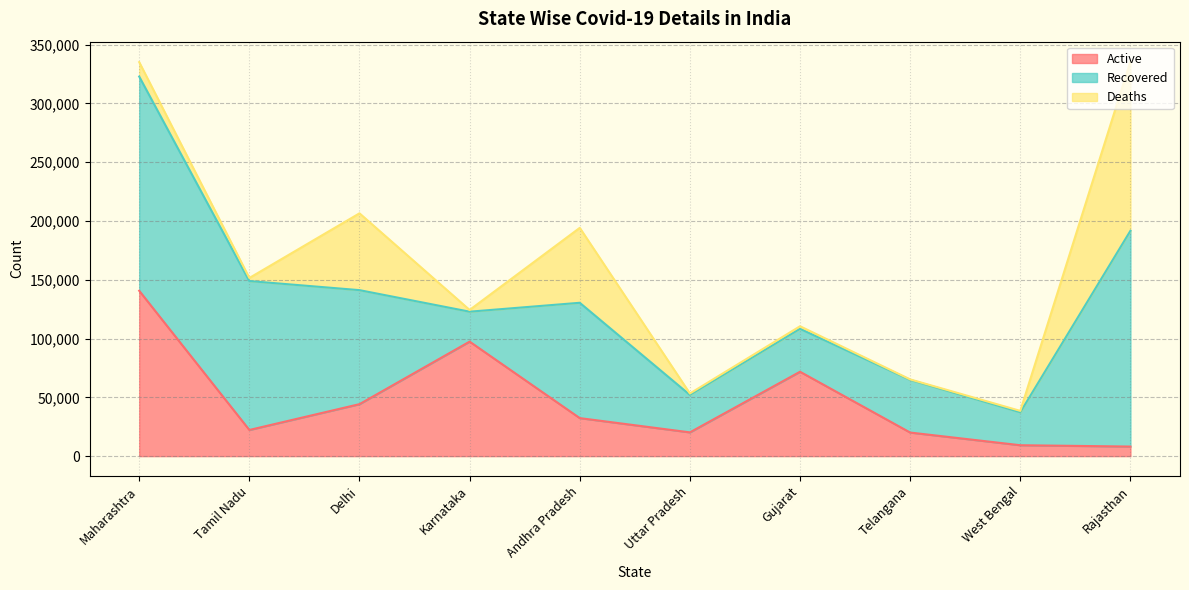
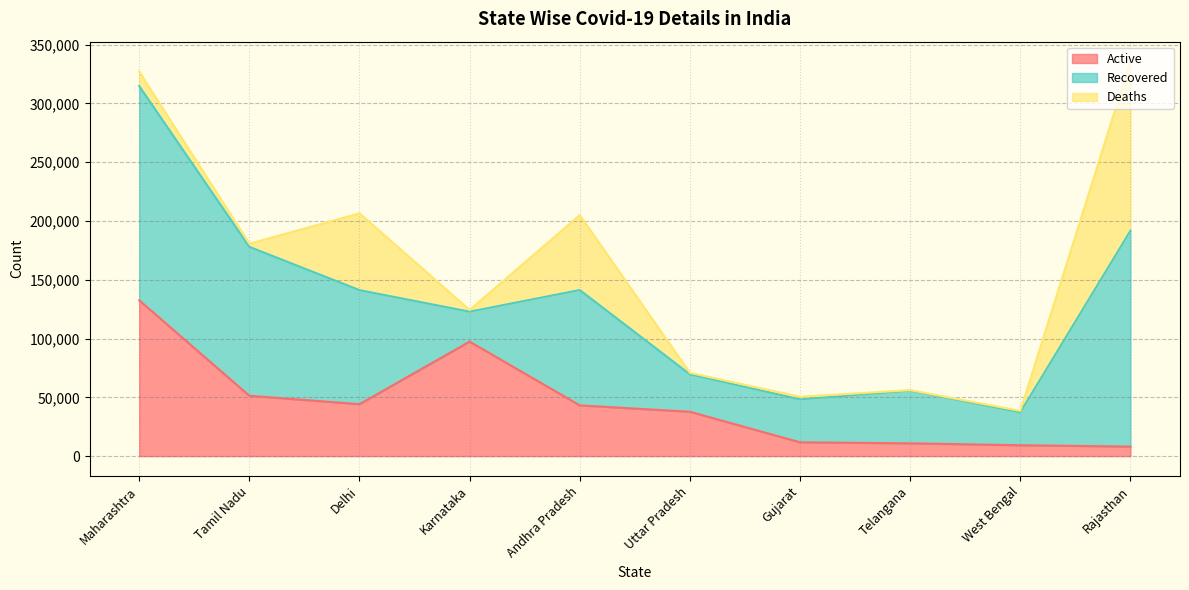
  {
    "Active": {
-     "Maharashtra": "141,000",
-     "Tamil Nadu": "22,000",
+     "Maharashtra": "133,000",
+     "Tamil Nadu": "51,000",
      "Delhi": "44,000",
      "Karnataka": "97,000",
-     "Andhra Pradesh": "32,000",
-     "Uttar Pradesh": "20,000",
-     "Gujarat": "72,000",
-     "Telangana": "20,000",
+     "Andhra Pradesh": "43,000",
+     "Uttar Pradesh": "38,000",
+     "Gujarat": "12,000",
+     "Telangana": "11,000",
      "West Bengal": "9,000",
      "Rajasthan": "8,000"
    },
    "Recovered": {
      "Maharashtra": "182,000",
      "Tamil Nadu": "127,000",
      "Delhi": "97,000",
      "Andhra Pradesh": "98,000",
      "Rajasthan": "184,000"
    },
    "Deaths": {
      "Maharashtra": "12,000",
      "Tamil Nadu": "3,000",
      "Delhi": "65,000",
      "Andhra Pradesh": "64,000"
    }
  }
